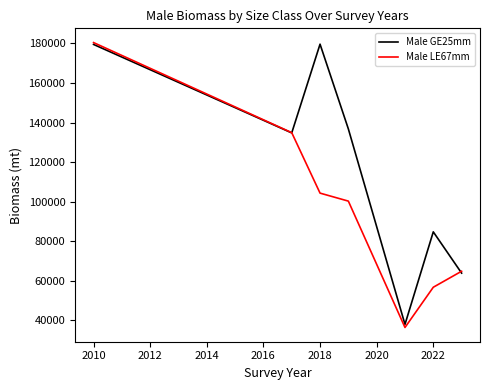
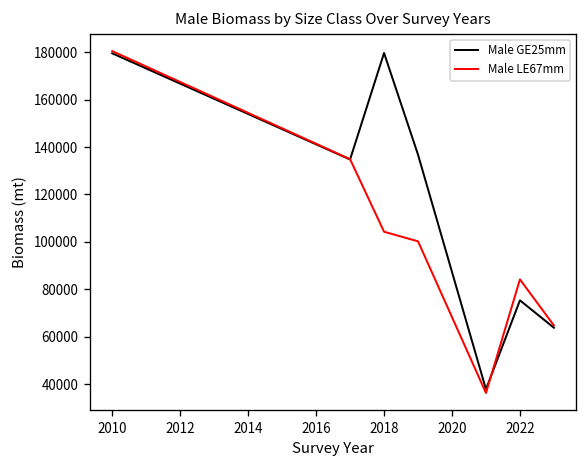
  {
    "Male GE25mm": {
      "2018": 180000,
-     "2022": 85000
+     "2022": 75000
    },
    "Male LE67mm": {
      "2018": 104000,
-     "2022": 57000
+     "2022": 84000
    }
  }
